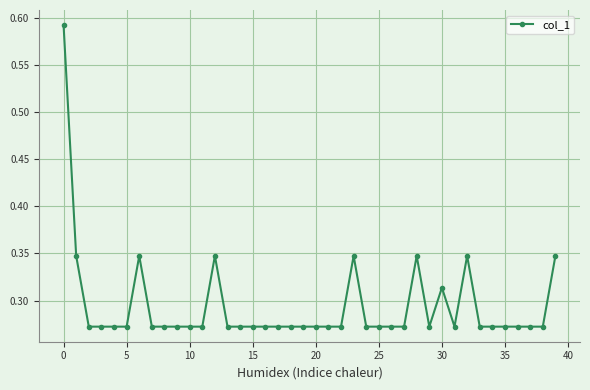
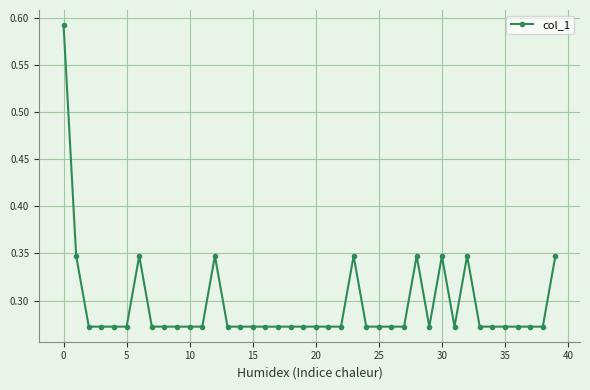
  {
    "0": 0.59,
    "5": 0.27,
    "10": 0.27,
    "15": 0.27,
    "20": 0.27,
    "25": 0.27,
-   "30": 0.31,
+   "30": 0.35,
    "35": 0.27
  }
